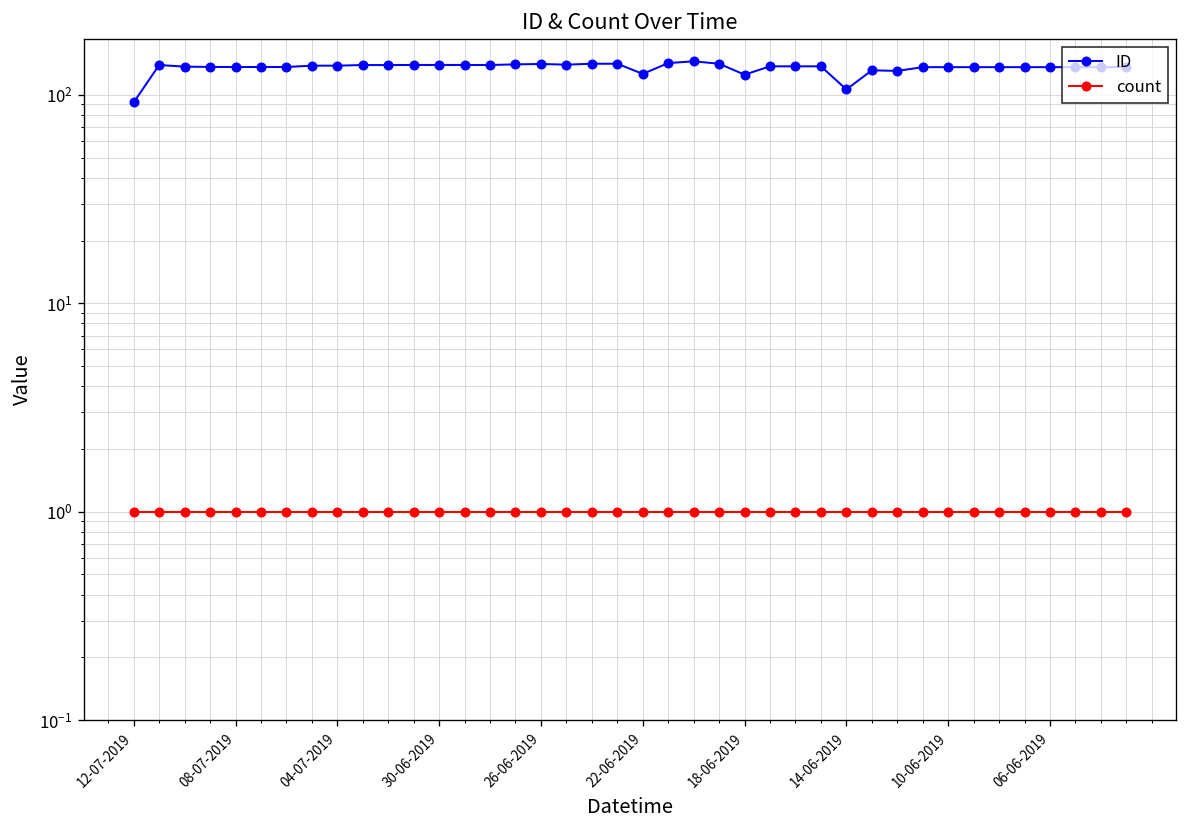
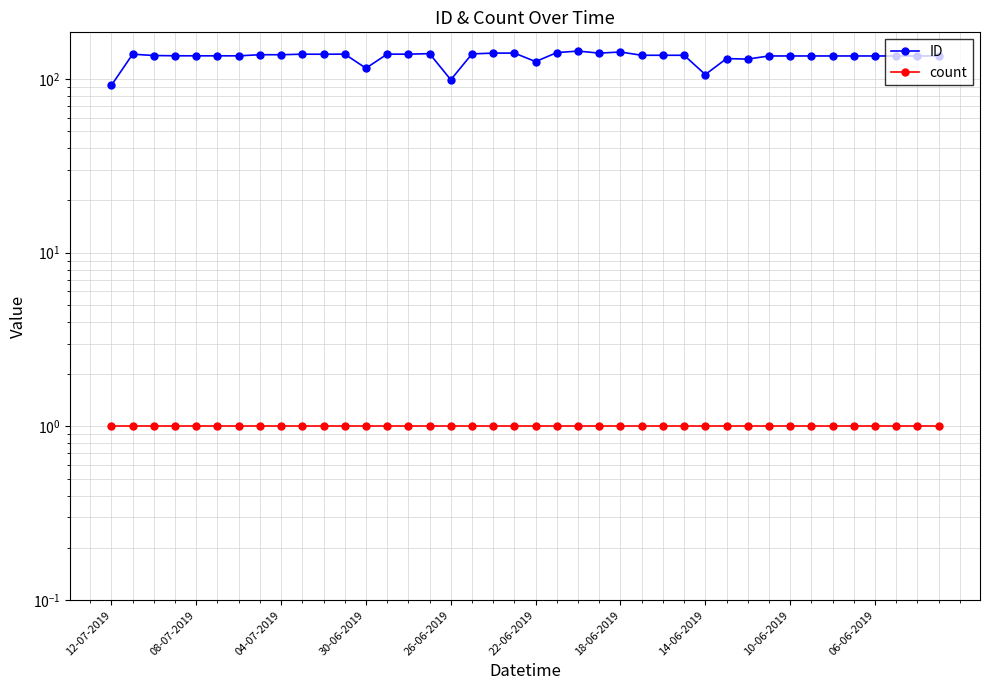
  {
    "ID": {
      "12-07-2019": 90,
      "08-07-2019": 140,
      "04-07-2019": 140,
-     "30-06-2019": 140,
-     "26-06-2019": 140,
+     "30-06-2019": 120,
+     "26-06-2019": 100,
      "22-06-2019": 130,
-     "18-06-2019": 120,
+     "18-06-2019": 140,
      "14-06-2019": 110,
      "10-06-2019": 140,
      "06-06-2019": 140
    },
    "count": {
      "12-07-2019": 1,
      "08-07-2019": 1,
      "04-07-2019": 1,
      "30-06-2019": 1,
      "26-06-2019": 1,
      "22-06-2019": 1,
      "18-06-2019": 1,
      "14-06-2019": 1,
      "10-06-2019": 1,
      "06-06-2019": 1
    }
  }
